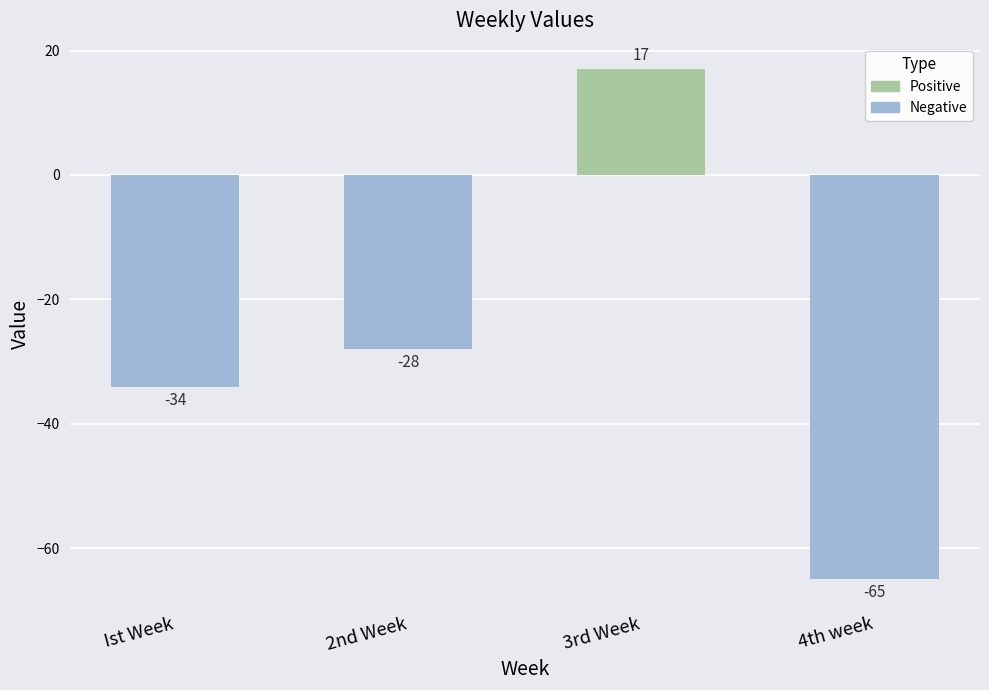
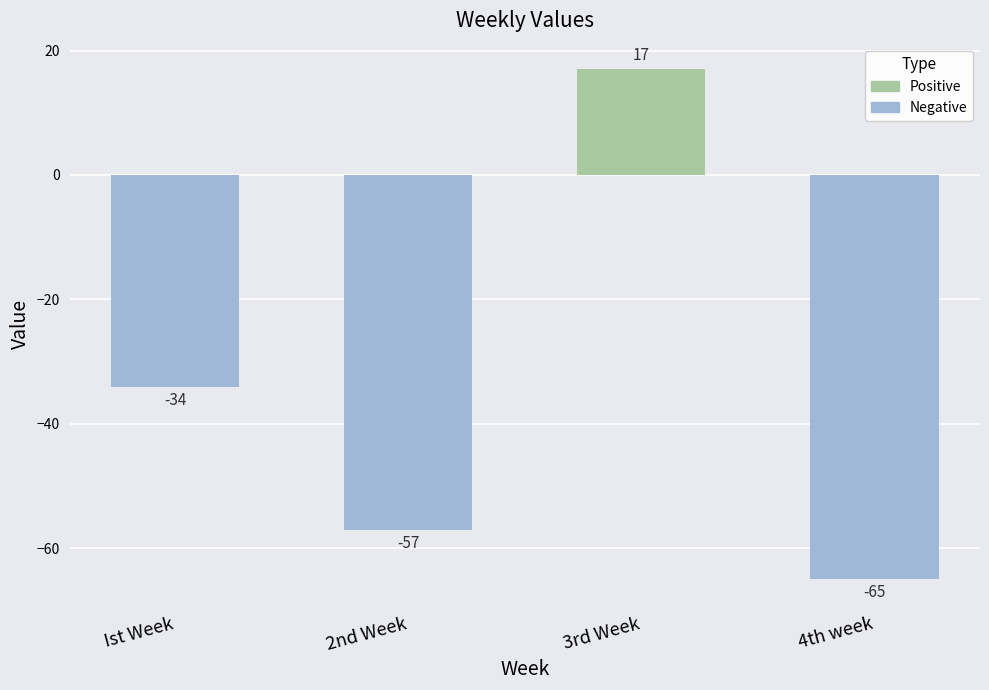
  {
    "Ist Week": -34,
-   "2nd Week": -28,
+   "2nd Week": -57,
    "3rd Week": 17,
    "4th week": -65
  }
